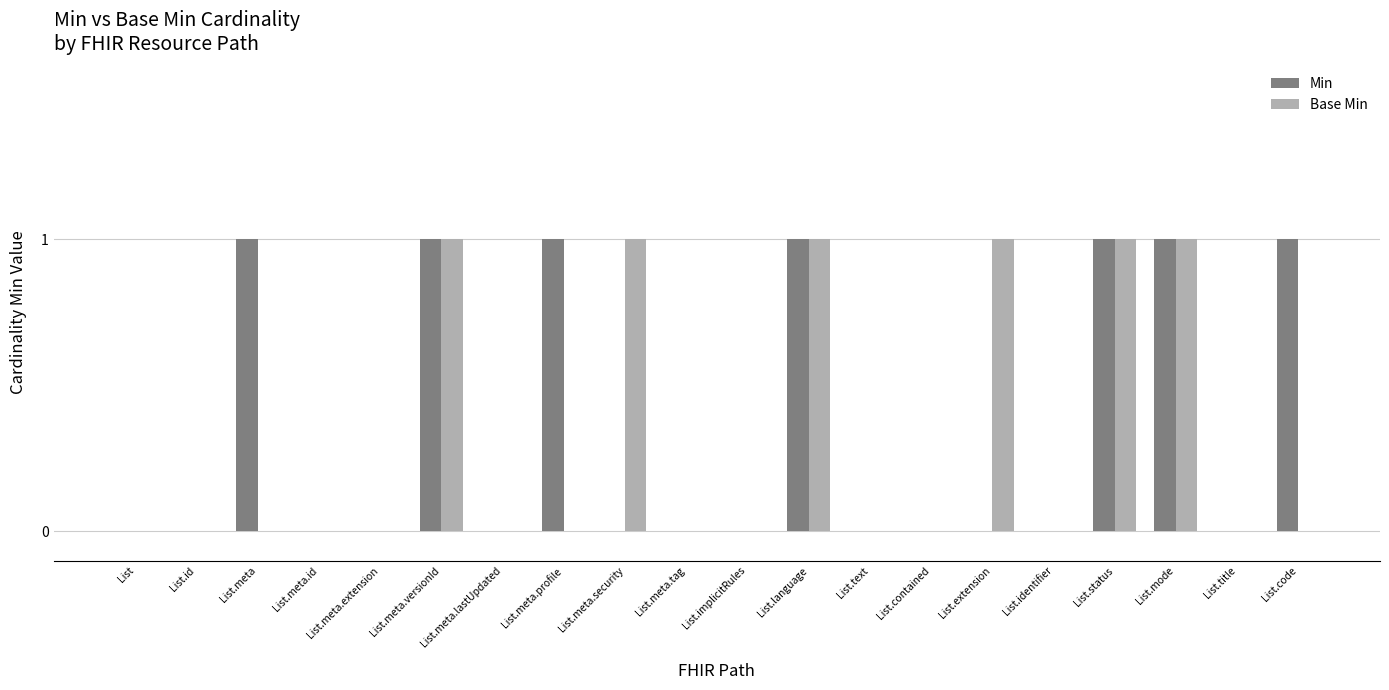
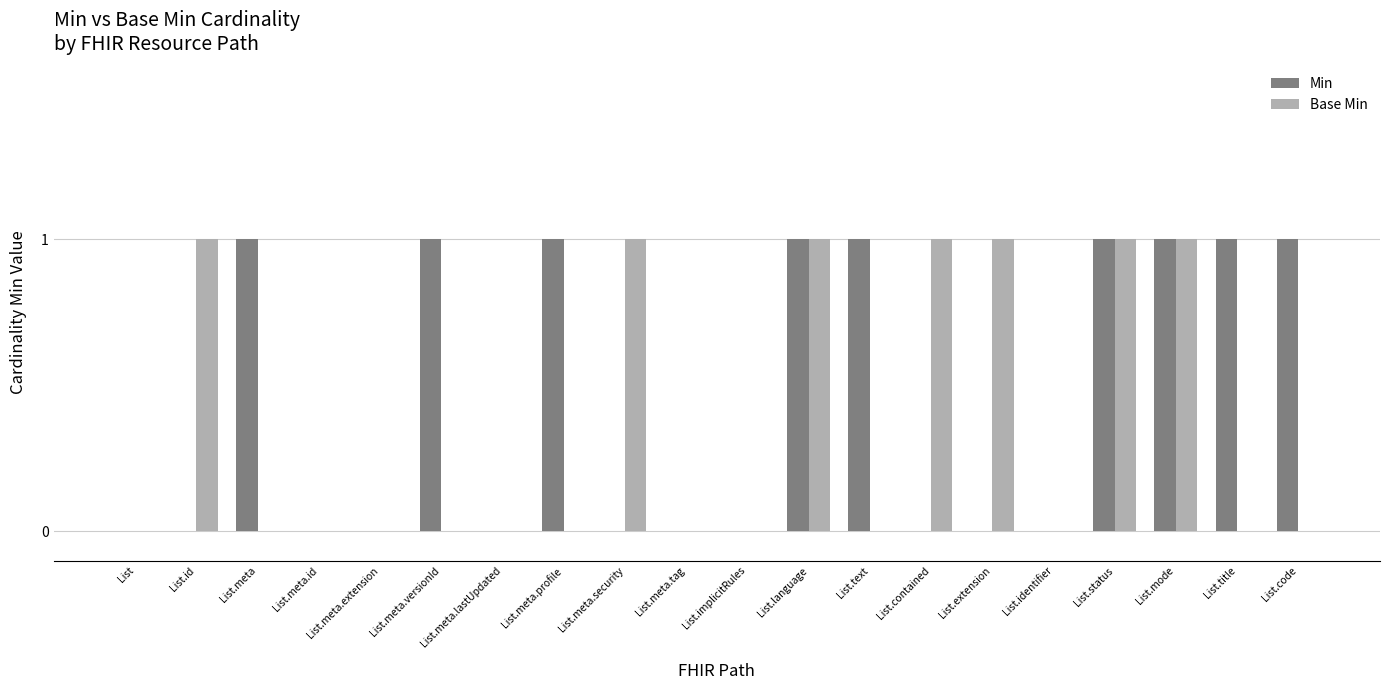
  {
    "Min": {
      "List": 0,
      "List.id": 0,
      "List.meta": 1,
      "List.meta.id": 0,
      "List.meta.extension": 0,
      "List.meta.versionId": 1,
      "List.meta.lastUpdated": 0,
      "List.meta.profile": 1,
      "List.meta.security": 0,
      "List.meta.tag": 0,
      "List.implicitRules": 0,
      "List.language": 1,
-     "List.text": 0,
+     "List.text": 1,
      "List.contained": 0,
      "List.extension": 0,
      "List.identifier": 0,
      "List.status": 1,
      "List.mode": 1,
-     "List.title": 0,
+     "List.title": 1,
      "List.code": 1
    },
    "Base Min": {
      "List": 0,
-     "List.id": 0,
+     "List.id": 1,
      "List.meta": 0,
      "List.meta.id": 0,
      "List.meta.extension": 0,
-     "List.meta.versionId": 1,
+     "List.meta.versionId": 0,
      "List.meta.lastUpdated": 0,
      "List.meta.profile": 0,
      "List.meta.security": 1,
      "List.meta.tag": 0,
      "List.implicitRules": 0,
      "List.language": 1,
      "List.text": 0,
-     "List.contained": 0,
+     "List.contained": 1,
      "List.extension": 1,
      "List.identifier": 0,
      "List.status": 1,
      "List.mode": 1,
      "List.title": 0,
      "List.code": 0
    }
  }
